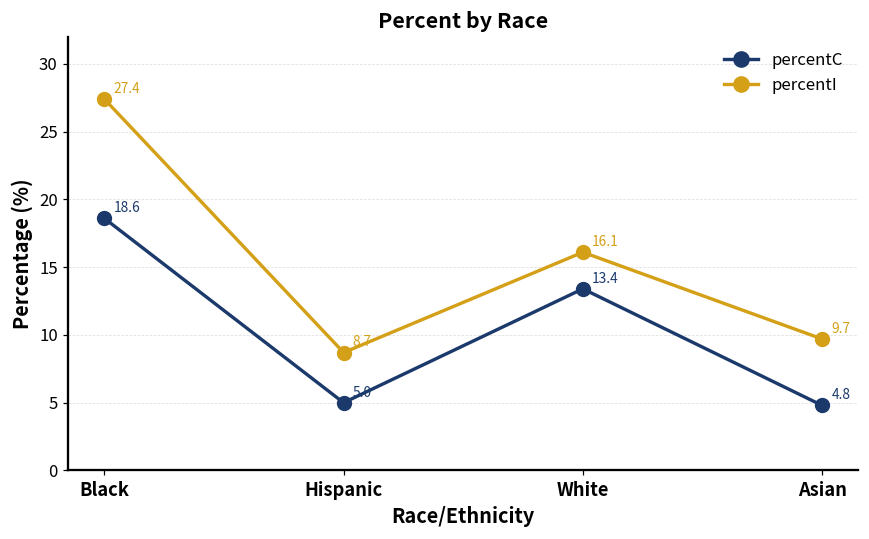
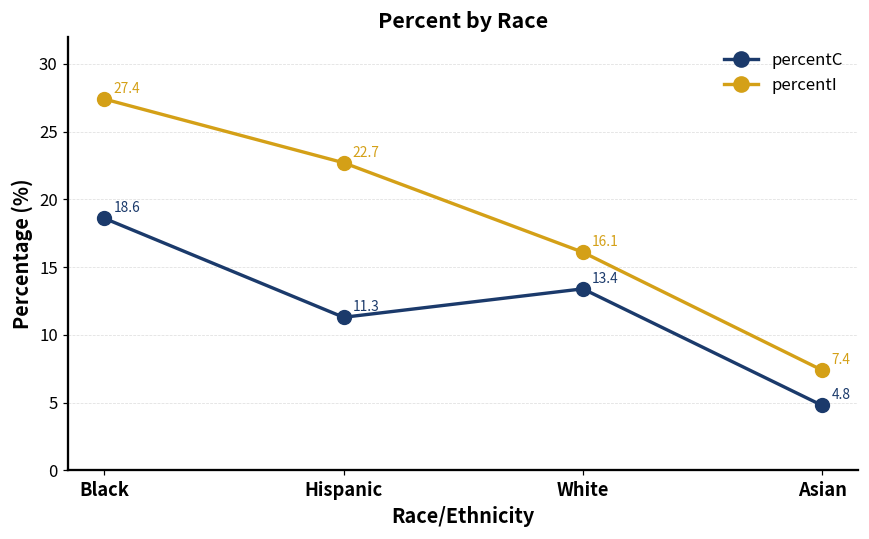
  {
    "percentC": {
      "Black": 18.6,
-     "Hispanic": 5.0,
+     "Hispanic": 11.3,
      "White": 13.4,
      "Asian": 4.8
    },
    "percentI": {
      "Black": 27.4,
-     "Hispanic": 8.7,
+     "Hispanic": 22.7,
      "White": 16.1,
-     "Asian": 9.7
+     "Asian": 7.4
    }
  }
